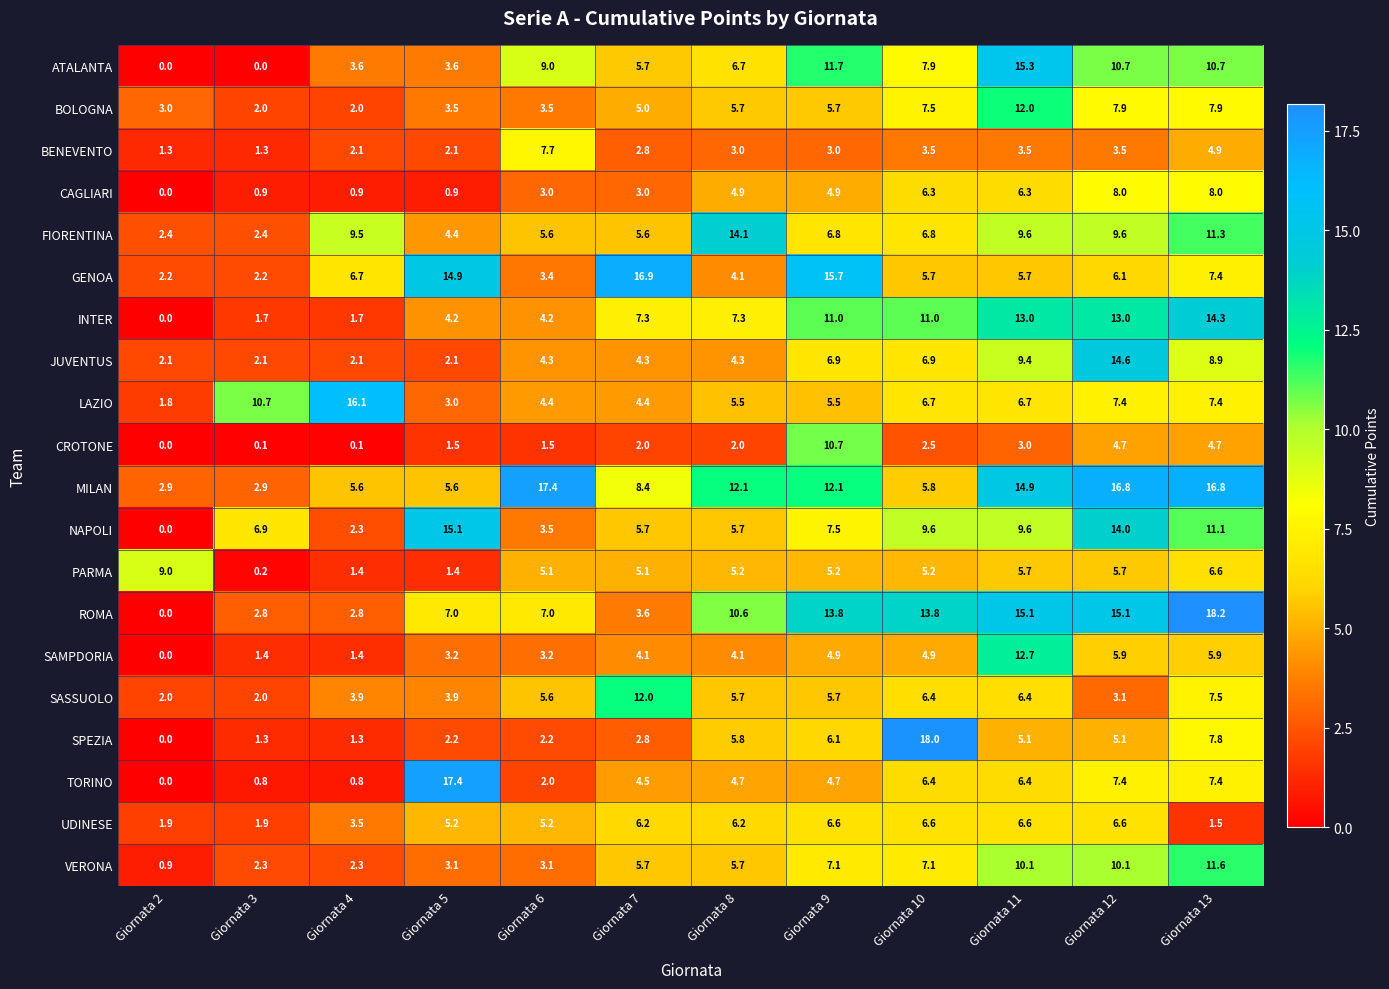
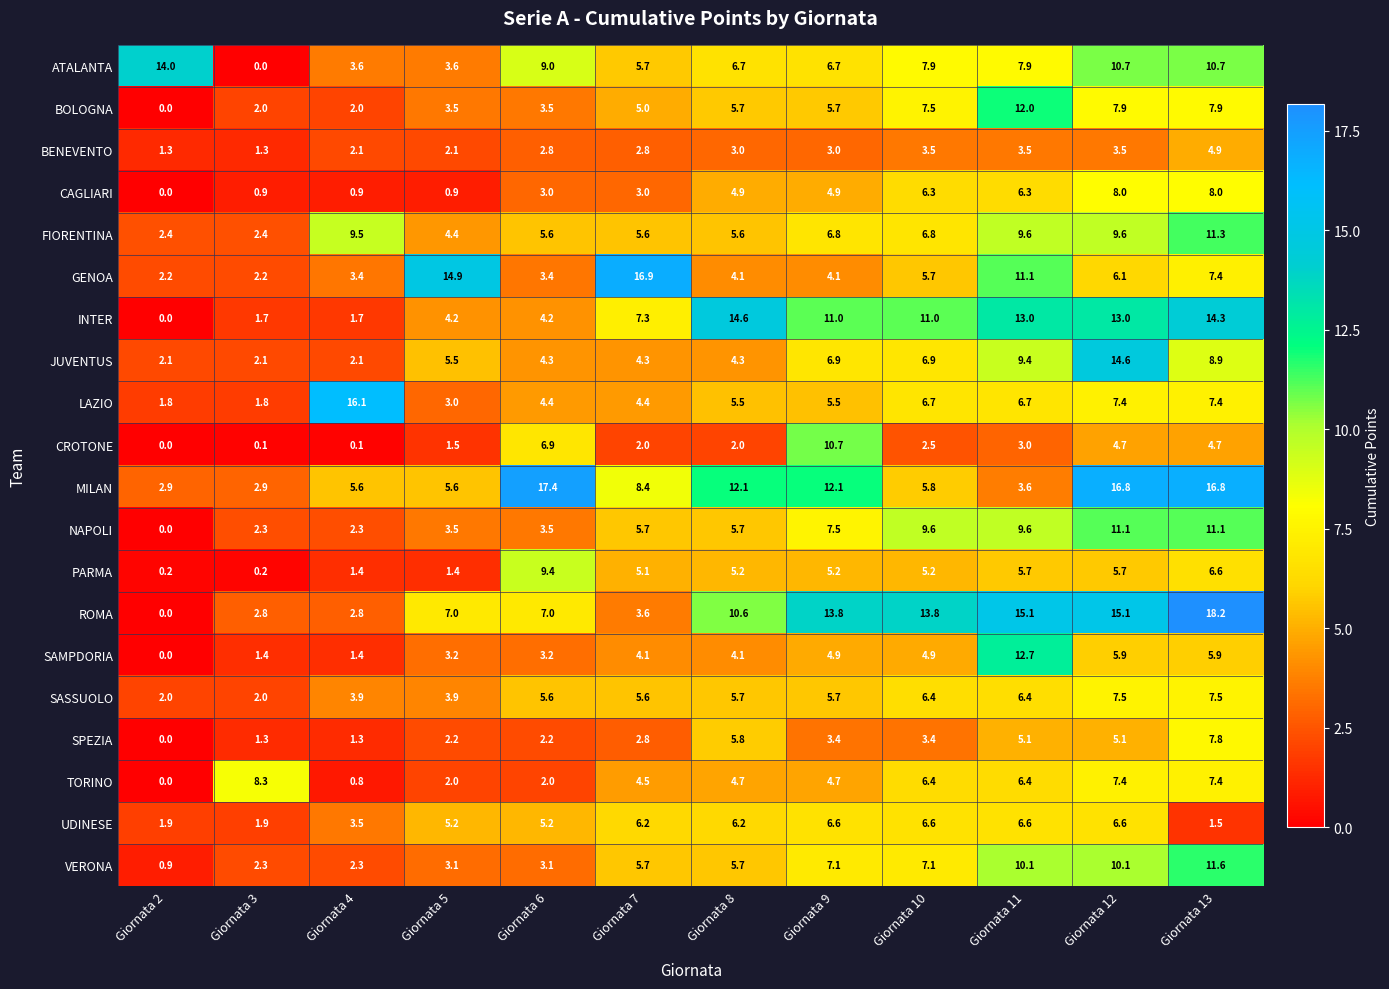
  {
    "ATALANTA": {
-     "Giornata 2": 0.0,
+     "Giornata 2": 14.0,
      "Giornata 3": 0.0,
      "Giornata 4": 3.6,
      "Giornata 5": 3.6,
      "Giornata 6": 9.0,
      "Giornata 7": 5.7,
      "Giornata 8": 6.7,
-     "Giornata 9": 11.7,
+     "Giornata 9": 6.7,
      "Giornata 10": 7.9,
-     "Giornata 11": 15.3,
+     "Giornata 11": 7.9,
      "Giornata 12": 10.7,
      "Giornata 13": 10.7
    },
    "BOLOGNA": {
-     "Giornata 2": 3.0,
+     "Giornata 2": 0.0,
      "Giornata 3": 2.0,
      "Giornata 4": 2.0,
      "Giornata 5": 3.5,
      "Giornata 6": 3.5,
      "Giornata 7": 5.0,
      "Giornata 8": 5.7,
      "Giornata 9": 5.7,
      "Giornata 10": 7.5,
      "Giornata 11": 12.0,
      "Giornata 12": 7.9,
      "Giornata 13": 7.9
    },
    "BENEVENTO": {
      "Giornata 2": 1.3,
      "Giornata 3": 1.3,
      "Giornata 4": 2.1,
      "Giornata 5": 2.1,
-     "Giornata 6": 7.7,
+     "Giornata 6": 2.8,
      "Giornata 7": 2.8,
      "Giornata 8": 3.0,
      "Giornata 9": 3.0,
      "Giornata 10": 3.5,
      "Giornata 11": 3.5,
      "Giornata 12": 3.5,
      "Giornata 13": 4.9
    },
    "FIORENTINA": {
      "Giornata 2": 2.4,
      "Giornata 3": 2.4,
      "Giornata 4": 9.5,
      "Giornata 5": 4.4,
      "Giornata 6": 5.6,
      "Giornata 7": 5.6,
-     "Giornata 8": 14.1,
+     "Giornata 8": 5.6,
      "Giornata 9": 6.8,
      "Giornata 10": 6.8,
      "Giornata 11": 9.6,
      "Giornata 12": 9.6,
      "Giornata 13": 11.3
    },
    "GENOA": {
      "Giornata 2": 2.2,
      "Giornata 3": 2.2,
-     "Giornata 4": 6.7,
+     "Giornata 4": 3.4,
      "Giornata 5": 14.9,
      "Giornata 6": 3.4,
      "Giornata 7": 16.9,
      "Giornata 8": 4.1,
-     "Giornata 9": 15.7,
+     "Giornata 9": 4.1,
      "Giornata 10": 5.7,
-     "Giornata 11": 5.7,
+     "Giornata 11": 11.1,
      "Giornata 12": 6.1,
      "Giornata 13": 7.4
    },
    "INTER": {
      "Giornata 2": 0.0,
      "Giornata 3": 1.7,
      "Giornata 4": 1.7,
      "Giornata 5": 4.2,
      "Giornata 6": 4.2,
      "Giornata 7": 7.3,
-     "Giornata 8": 7.3,
+     "Giornata 8": 14.6,
      "Giornata 9": 11.0,
      "Giornata 10": 11.0,
      "Giornata 11": 13.0,
      "Giornata 12": 13.0,
      "Giornata 13": 14.3
    },
    "JUVENTUS": {
      "Giornata 2": 2.1,
      "Giornata 3": 2.1,
      "Giornata 4": 2.1,
-     "Giornata 5": 2.1,
+     "Giornata 5": 5.5,
      "Giornata 6": 4.3,
      "Giornata 7": 4.3,
      "Giornata 8": 4.3,
      "Giornata 9": 6.9,
      "Giornata 10": 6.9,
      "Giornata 11": 9.4,
      "Giornata 12": 14.6,
      "Giornata 13": 8.9
    },
    "LAZIO": {
      "Giornata 2": 1.8,
-     "Giornata 3": 10.7,
+     "Giornata 3": 1.8,
      "Giornata 4": 16.1,
      "Giornata 5": 3.0,
      "Giornata 6": 4.4,
      "Giornata 7": 4.4,
      "Giornata 8": 5.5,
      "Giornata 9": 5.5,
      "Giornata 10": 6.7,
      "Giornata 11": 6.7,
      "Giornata 12": 7.4,
      "Giornata 13": 7.4
    },
    "CROTONE": {
      "Giornata 2": 0.0,
      "Giornata 3": 0.1,
      "Giornata 4": 0.1,
      "Giornata 5": 1.5,
-     "Giornata 6": 1.5,
+     "Giornata 6": 6.9,
      "Giornata 7": 2.0,
      "Giornata 8": 2.0,
      "Giornata 9": 10.7,
      "Giornata 10": 2.5,
      "Giornata 11": 3.0,
      "Giornata 12": 4.7,
      "Giornata 13": 4.7
    },
    "MILAN": {
      "Giornata 2": 2.9,
      "Giornata 3": 2.9,
      "Giornata 4": 5.6,
      "Giornata 5": 5.6,
      "Giornata 6": 17.4,
      "Giornata 7": 8.4,
      "Giornata 8": 12.1,
      "Giornata 9": 12.1,
      "Giornata 10": 5.8,
-     "Giornata 11": 14.9,
+     "Giornata 11": 3.6,
      "Giornata 12": 16.8,
      "Giornata 13": 16.8
    },
    "NAPOLI": {
      "Giornata 2": 0.0,
-     "Giornata 3": 6.9,
+     "Giornata 3": 2.3,
      "Giornata 4": 2.3,
-     "Giornata 5": 15.1,
+     "Giornata 5": 3.5,
      "Giornata 6": 3.5,
      "Giornata 7": 5.7,
      "Giornata 8": 5.7,
      "Giornata 9": 7.5,
      "Giornata 10": 9.6,
      "Giornata 11": 9.6,
-     "Giornata 12": 14.0,
+     "Giornata 12": 11.1,
      "Giornata 13": 11.1
    },
    "PARMA": {
-     "Giornata 2": 9.0,
+     "Giornata 2": 0.2,
      "Giornata 3": 0.2,
      "Giornata 4": 1.4,
      "Giornata 5": 1.4,
-     "Giornata 6": 5.1,
+     "Giornata 6": 9.4,
      "Giornata 7": 5.1,
      "Giornata 8": 5.2,
      "Giornata 9": 5.2,
      "Giornata 10": 5.2,
      "Giornata 11": 5.7,
      "Giornata 12": 5.7,
      "Giornata 13": 6.6
    },
    "SASSUOLO": {
      "Giornata 2": 2.0,
      "Giornata 3": 2.0,
      "Giornata 4": 3.9,
      "Giornata 5": 3.9,
      "Giornata 6": 5.6,
-     "Giornata 7": 12.0,
+     "Giornata 7": 5.6,
      "Giornata 8": 5.7,
      "Giornata 9": 5.7,
      "Giornata 10": 6.4,
      "Giornata 11": 6.4,
-     "Giornata 12": 3.1,
+     "Giornata 12": 7.5,
      "Giornata 13": 7.5
    },
    "SPEZIA": {
      "Giornata 2": 0.0,
      "Giornata 3": 1.3,
      "Giornata 4": 1.3,
      "Giornata 5": 2.2,
      "Giornata 6": 2.2,
      "Giornata 7": 2.8,
      "Giornata 8": 5.8,
-     "Giornata 9": 6.1,
-     "Giornata 10": 18.0,
+     "Giornata 9": 3.4,
+     "Giornata 10": 3.4,
      "Giornata 11": 5.1,
      "Giornata 12": 5.1,
      "Giornata 13": 7.8
    },
    "TORINO": {
      "Giornata 2": 0.0,
-     "Giornata 3": 0.8,
+     "Giornata 3": 8.3,
      "Giornata 4": 0.8,
-     "Giornata 5": 17.4,
+     "Giornata 5": 2.0,
      "Giornata 6": 2.0,
      "Giornata 7": 4.5,
      "Giornata 8": 4.7,
      "Giornata 9": 4.7,
      "Giornata 10": 6.4,
      "Giornata 11": 6.4,
      "Giornata 12": 7.4,
      "Giornata 13": 7.4
    }
  }
